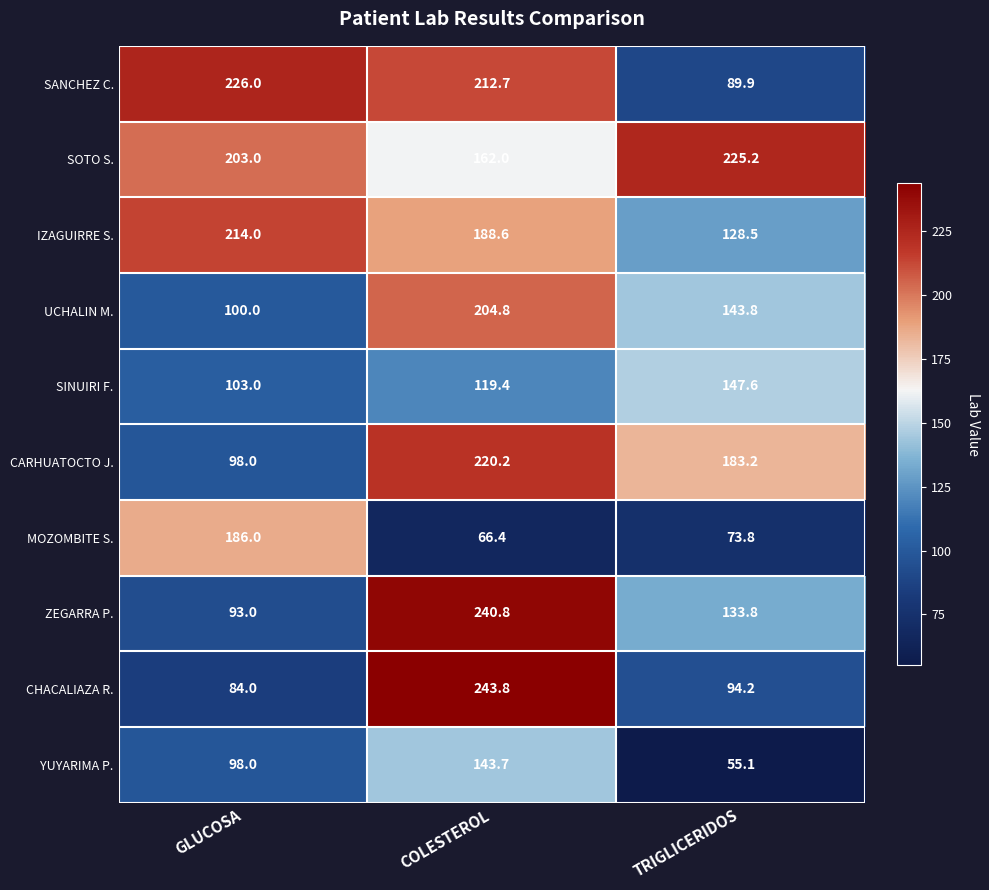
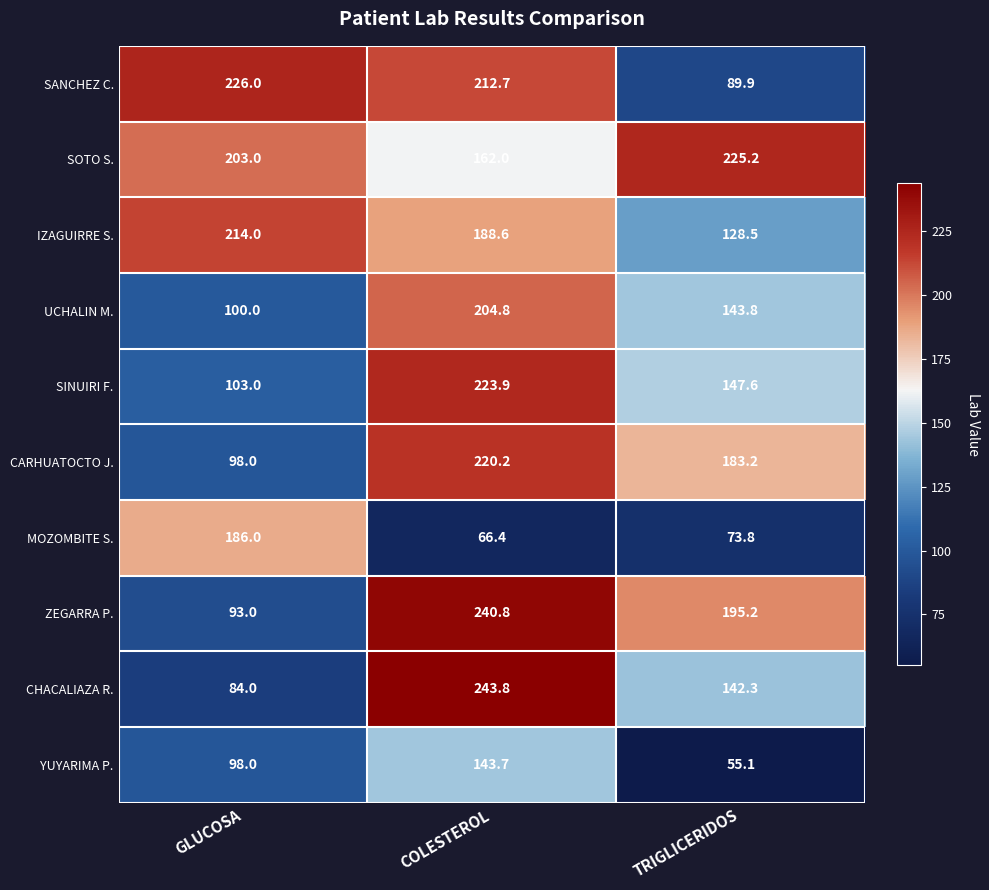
  {
    "SANCHEZ C.": {
      "GLUCOSA": 226.0,
      "COLESTEROL": 212.7,
      "TRIGLICERIDOS": 89.9
    },
    "SOTO S.": {
      "GLUCOSA": 203.0,
      "TRIGLICERIDOS": 225.2
    },
    "IZAGUIRRE S.": {
      "GLUCOSA": 214.0,
      "COLESTEROL": 188.6,
      "TRIGLICERIDOS": 128.5
    },
    "UCHALIN M.": {
      "GLUCOSA": 100.0,
      "COLESTEROL": 204.8,
      "TRIGLICERIDOS": 143.8
    },
    "SINUIRI F.": {
      "GLUCOSA": 103.0,
-     "COLESTEROL": 119.4,
+     "COLESTEROL": 223.9,
      "TRIGLICERIDOS": 147.6
    },
    "CARHUATOCTO J.": {
      "GLUCOSA": 98.0,
      "COLESTEROL": 220.2,
      "TRIGLICERIDOS": 183.2
    },
    "MOZOMBITE S.": {
      "GLUCOSA": 186.0,
      "COLESTEROL": 66.4,
      "TRIGLICERIDOS": 73.8
    },
    "ZEGARRA P.": {
      "GLUCOSA": 93.0,
      "COLESTEROL": 240.8,
-     "TRIGLICERIDOS": 133.8
+     "TRIGLICERIDOS": 195.2
    },
    "CHACALIAZA R.": {
      "GLUCOSA": 84.0,
      "COLESTEROL": 243.8,
-     "TRIGLICERIDOS": 94.2
+     "TRIGLICERIDOS": 142.3
    },
    "YUYARIMA P.": {
      "GLUCOSA": 98.0,
      "COLESTEROL": 143.7,
      "TRIGLICERIDOS": 55.1
    }
  }
